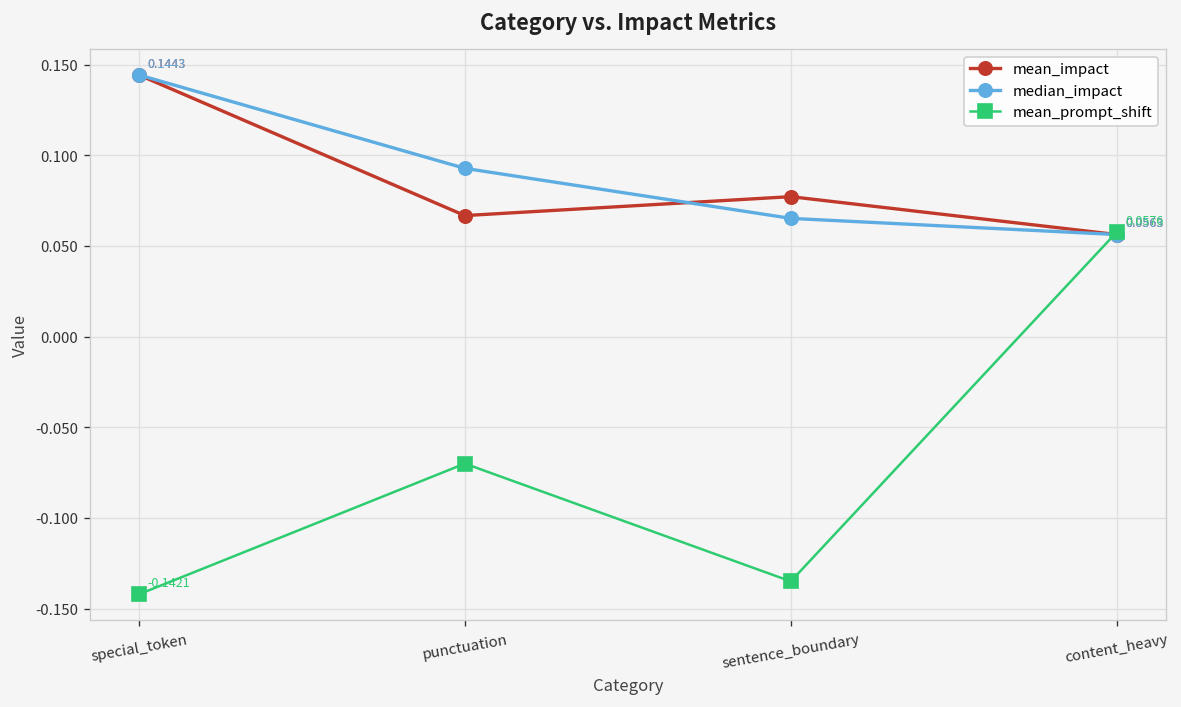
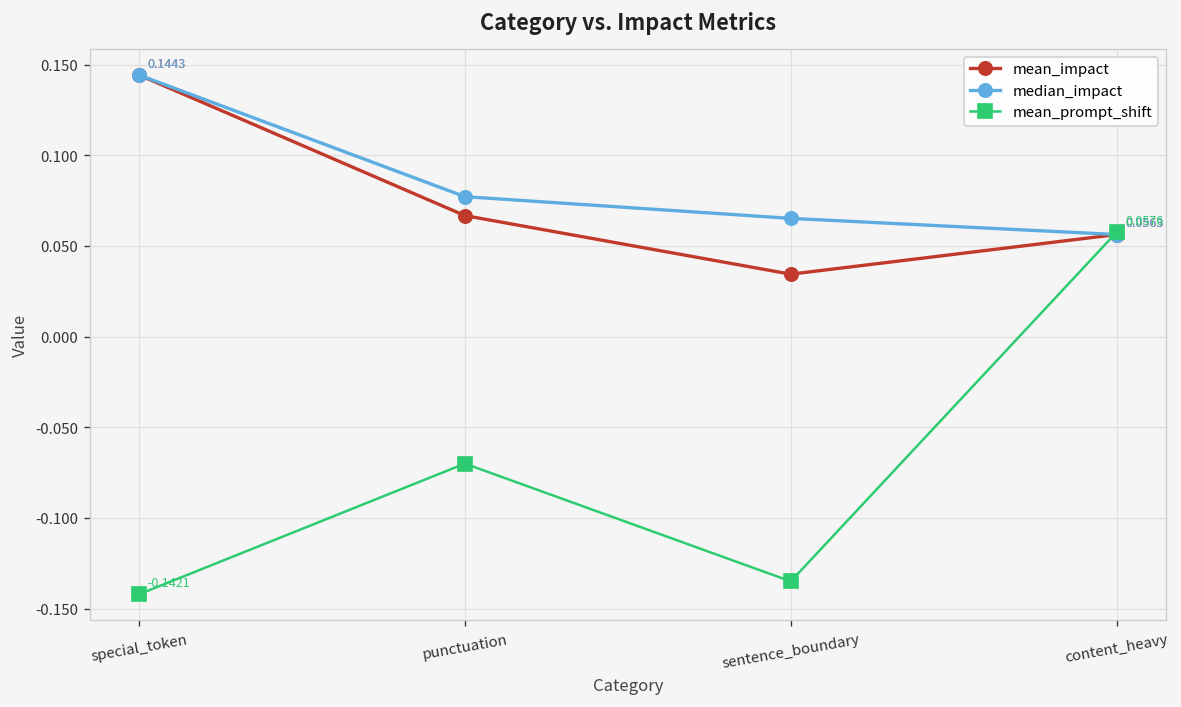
  {
    "mean_impact": {
      "punctuation": 0.067,
-     "sentence_boundary": 0.077
+     "sentence_boundary": 0.034
    },
    "median_impact": {
-     "punctuation": 0.093,
+     "punctuation": 0.077,
      "sentence_boundary": 0.065
    },
    "mean_prompt_shift": {
      "special_token": -0.1421
    }
  }
